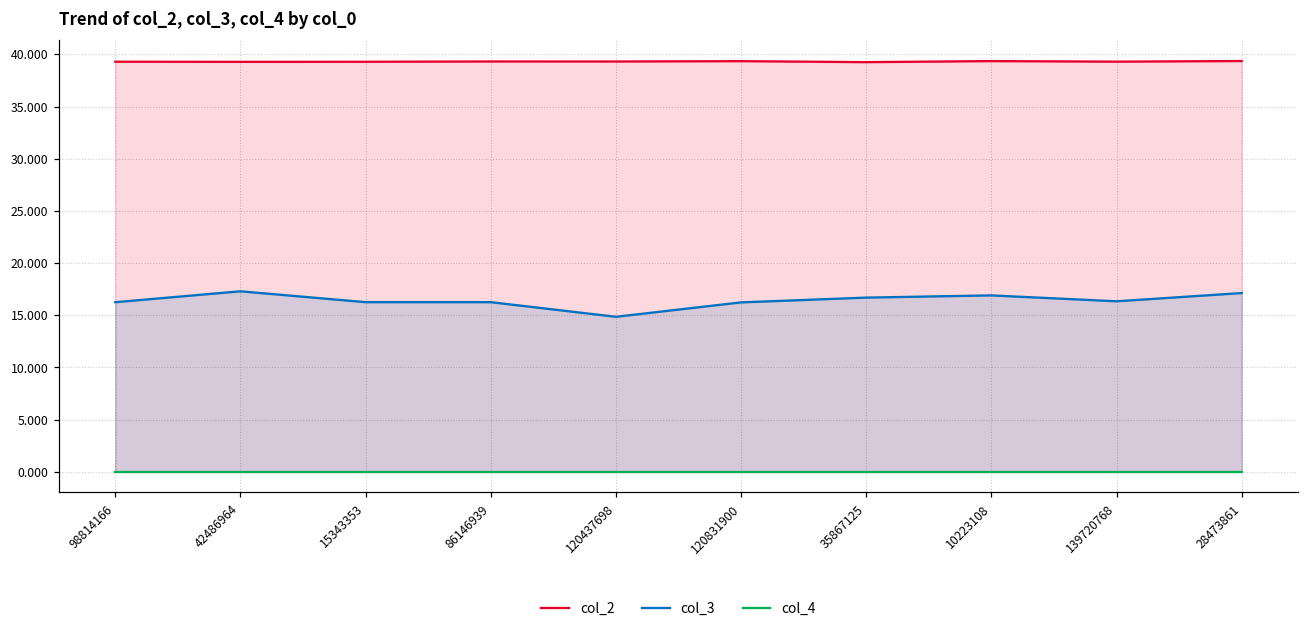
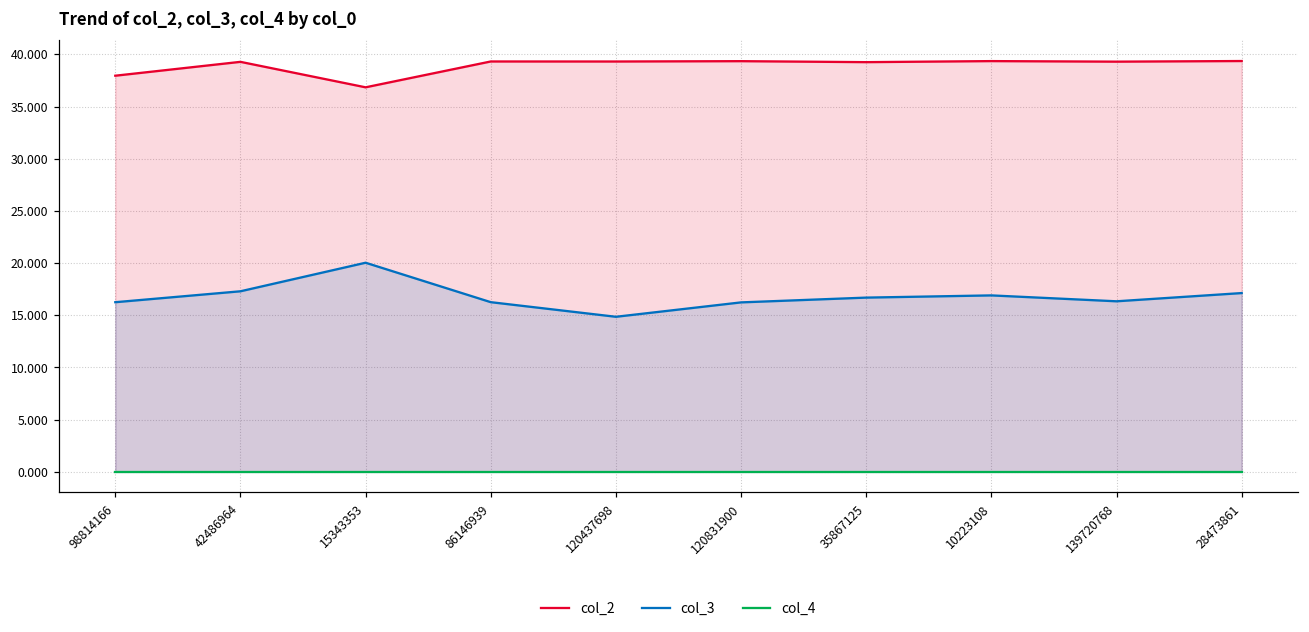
  {
    "col_2": {
-     "98814166": 39,
+     "98814166": 38,
      "42486964": 39,
-     "15343353": 39,
+     "15343353": 37,
      "86146939": 39,
      "120437698": 39,
      "120831900": 39,
      "35867125": 39,
      "10223108": 39,
      "139720768": 39,
      "28473861": 39
    },
    "col_3": {
      "98814166": 16,
      "42486964": 17,
-     "15343353": 16,
+     "15343353": 20,
      "86146939": 16,
      "120437698": 15,
      "120831900": 16,
      "35867125": 17,
      "10223108": 17,
      "139720768": 16,
      "28473861": 17
    },
    "col_4": {
      "98814166": 0,
      "42486964": 0,
      "15343353": 0,
      "86146939": 0,
      "120437698": 0,
      "120831900": 0,
      "35867125": 0,
      "10223108": 0,
      "139720768": 0,
      "28473861": 0
    }
  }
